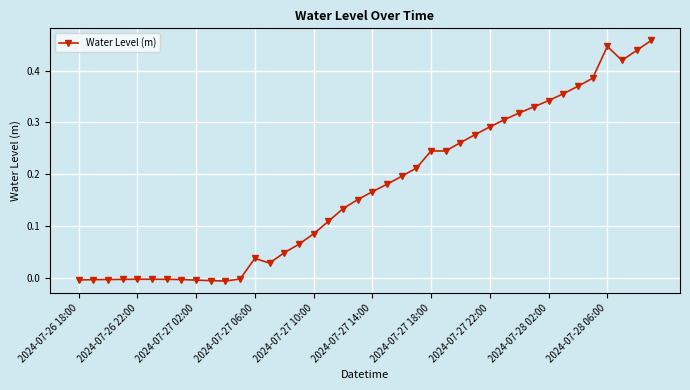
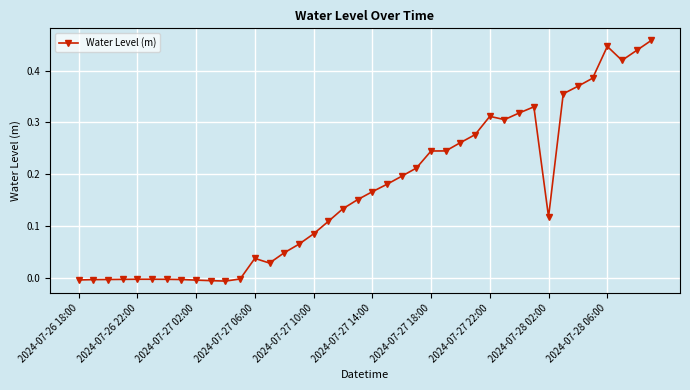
  {
    "2024-07-26 18:00": 0.00,
    "2024-07-26 22:00": 0.00,
    "2024-07-27 02:00": 0.00,
    "2024-07-27 06:00": 0.04,
    "2024-07-27 10:00": 0.09,
    "2024-07-27 14:00": 0.17,
    "2024-07-27 18:00": 0.25,
-   "2024-07-27 22:00": 0.29,
-   "2024-07-28 02:00": 0.34,
+   "2024-07-27 22:00": 0.31,
+   "2024-07-28 02:00": 0.12,
    "2024-07-28 06:00": 0.45
  }
